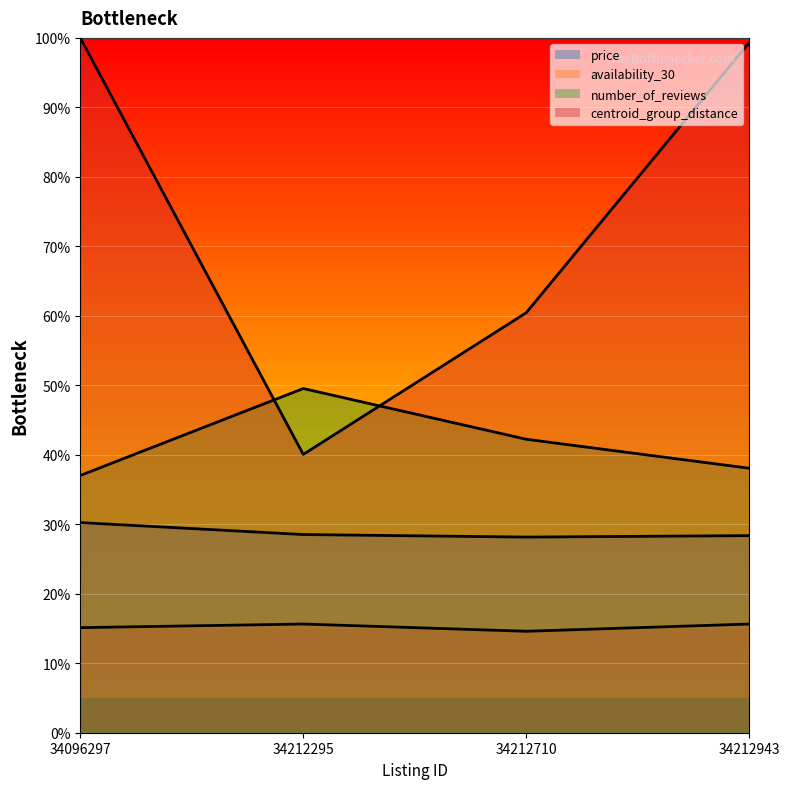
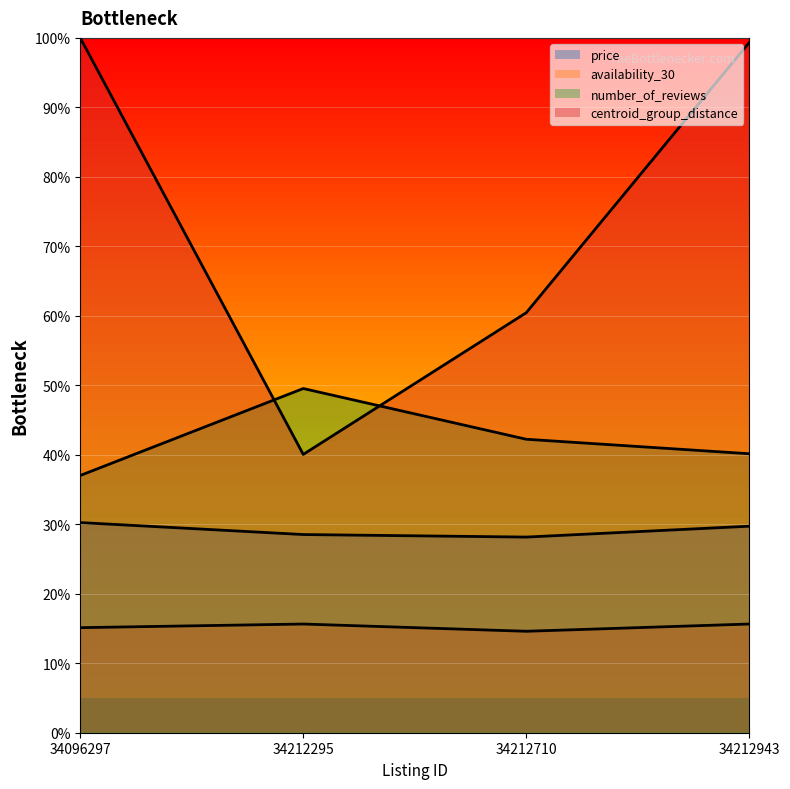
  {
    "price": {
      "34096297": "30%",
      "34212295": "29%",
      "34212710": "28%",
-     "34212943": "28%"
+     "34212943": "30%"
    },
    "number_of_reviews": {
      "34096297": "37%",
      "34212295": "50%",
      "34212710": "42%",
-     "34212943": "38%"
+     "34212943": "40%"
    }
  }
